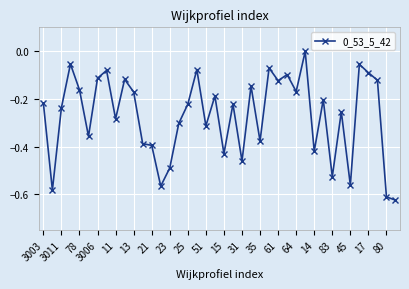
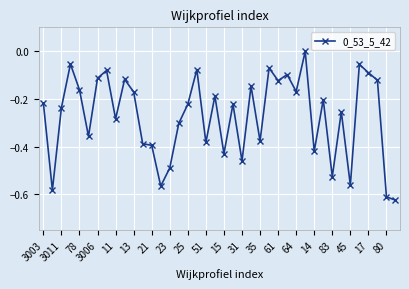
  {
    "3003": -0.22,
    "3011": -0.24,
    "78": -0.16,
    "3006": -0.11,
-   "51": -0.31,
+   "51": -0.38,
    "61": -0.12,
    "64": -0.17,
    "14": -0.42,
    "83": -0.53,
    "45": -0.56,
    "80": -0.61
  }
